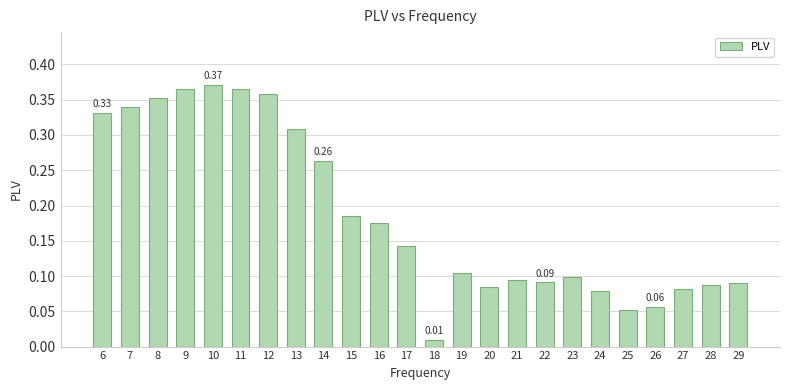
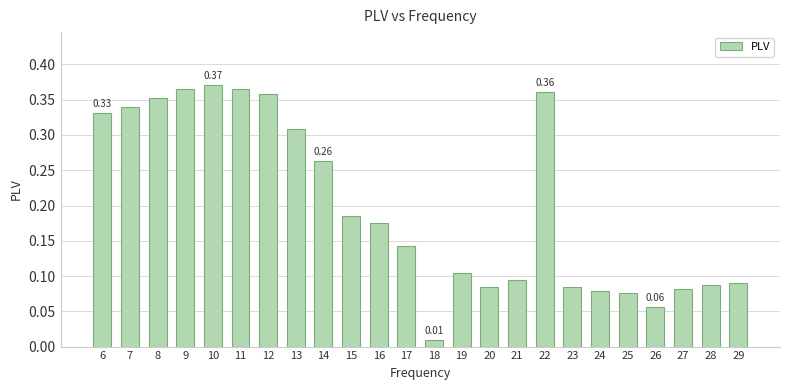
  {
    "6": 0.33,
    "10": 0.37,
    "14": 0.26,
    "18": 0.01,
-   "22": 0.09,
-   "23": 0.10,
-   "25": 0.05,
+   "22": 0.36,
+   "23": 0.09,
+   "25": 0.08,
    "26": 0.06
  }
